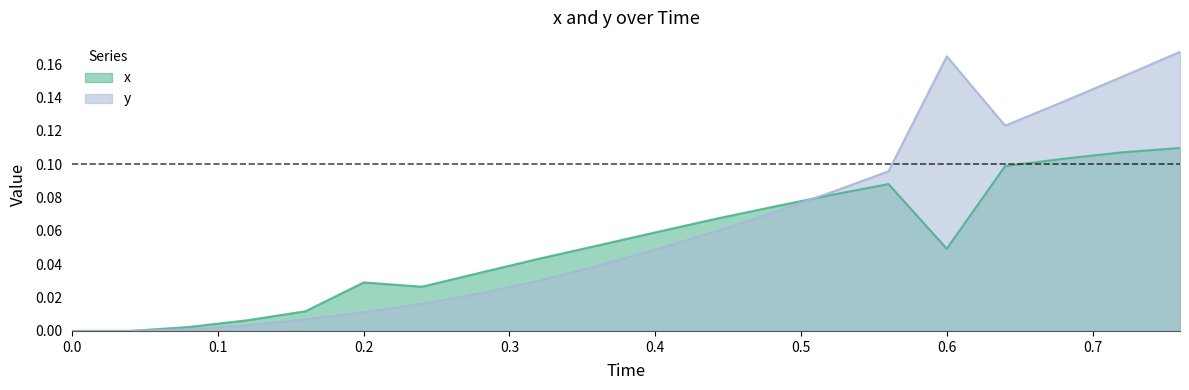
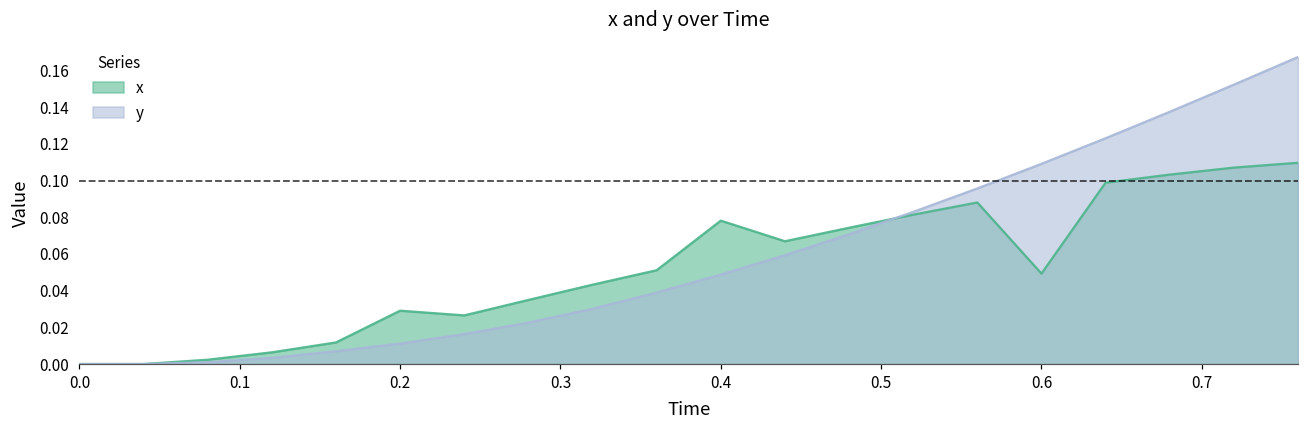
  {
    "x": {
      "0.2": 0.029,
-     "0.4": 0.059,
+     "0.4": 0.078,
      "0.6": 0.049
    },
    "y": {
      "0.2": 0.011,
      "0.4": 0.049,
-     "0.6": 0.165
+     "0.6": 0.109
    }
  }
